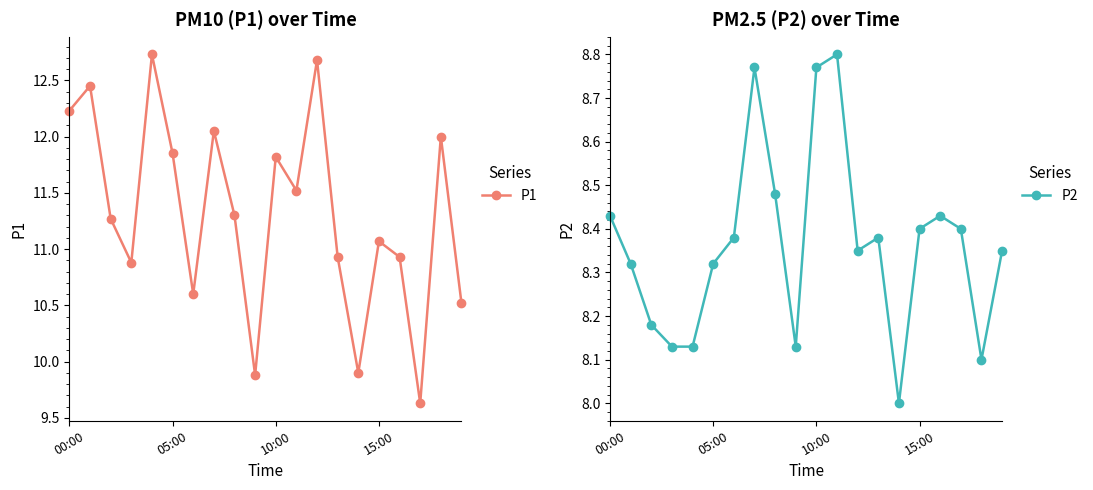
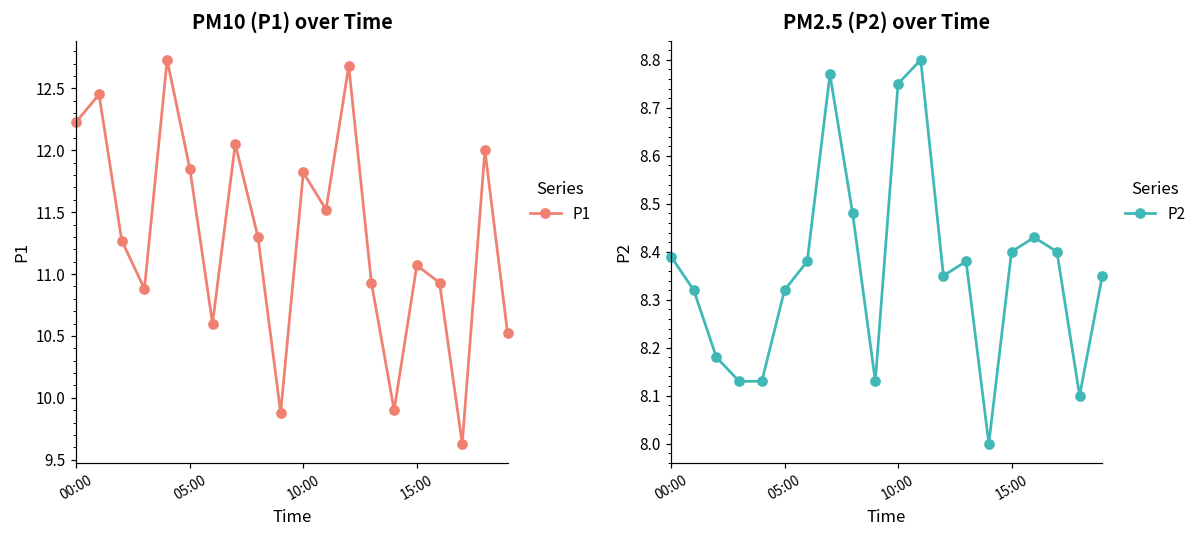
  {
    "PM10 (P1) over Time": {
      "00:00": 12.23,
      "05:00": 11.85,
      "10:00": 11.82,
      "15:00": 11.07
    },
    "PM2.5 (P2) over Time": {
-     "00:00": 8.43,
+     "00:00": 8.39,
      "05:00": 8.32,
-     "10:00": 8.77,
+     "10:00": 8.75,
      "15:00": 8.40
    }
  }
